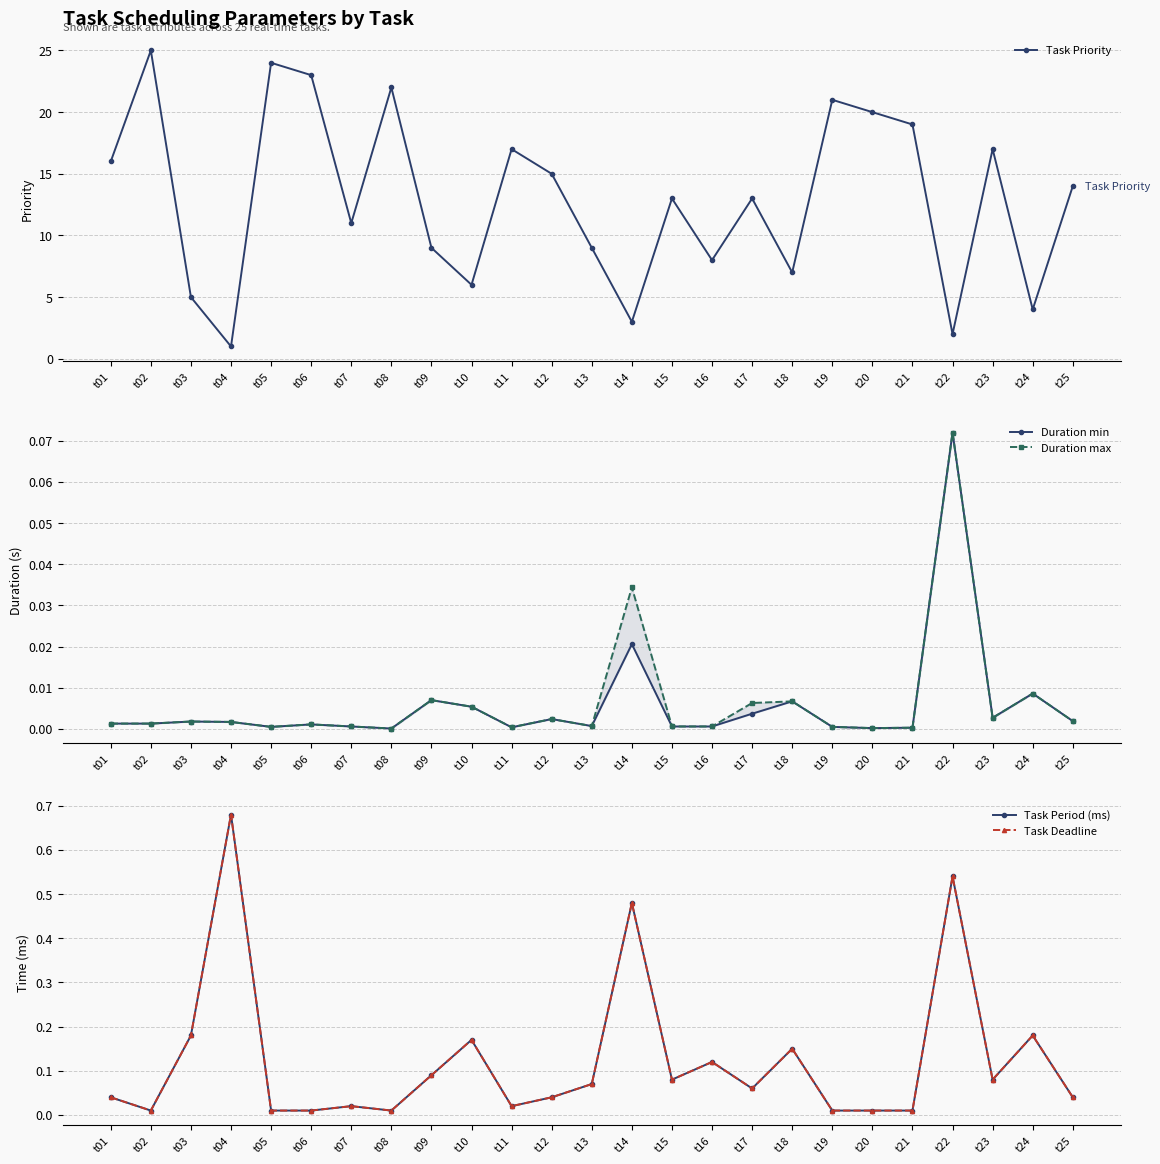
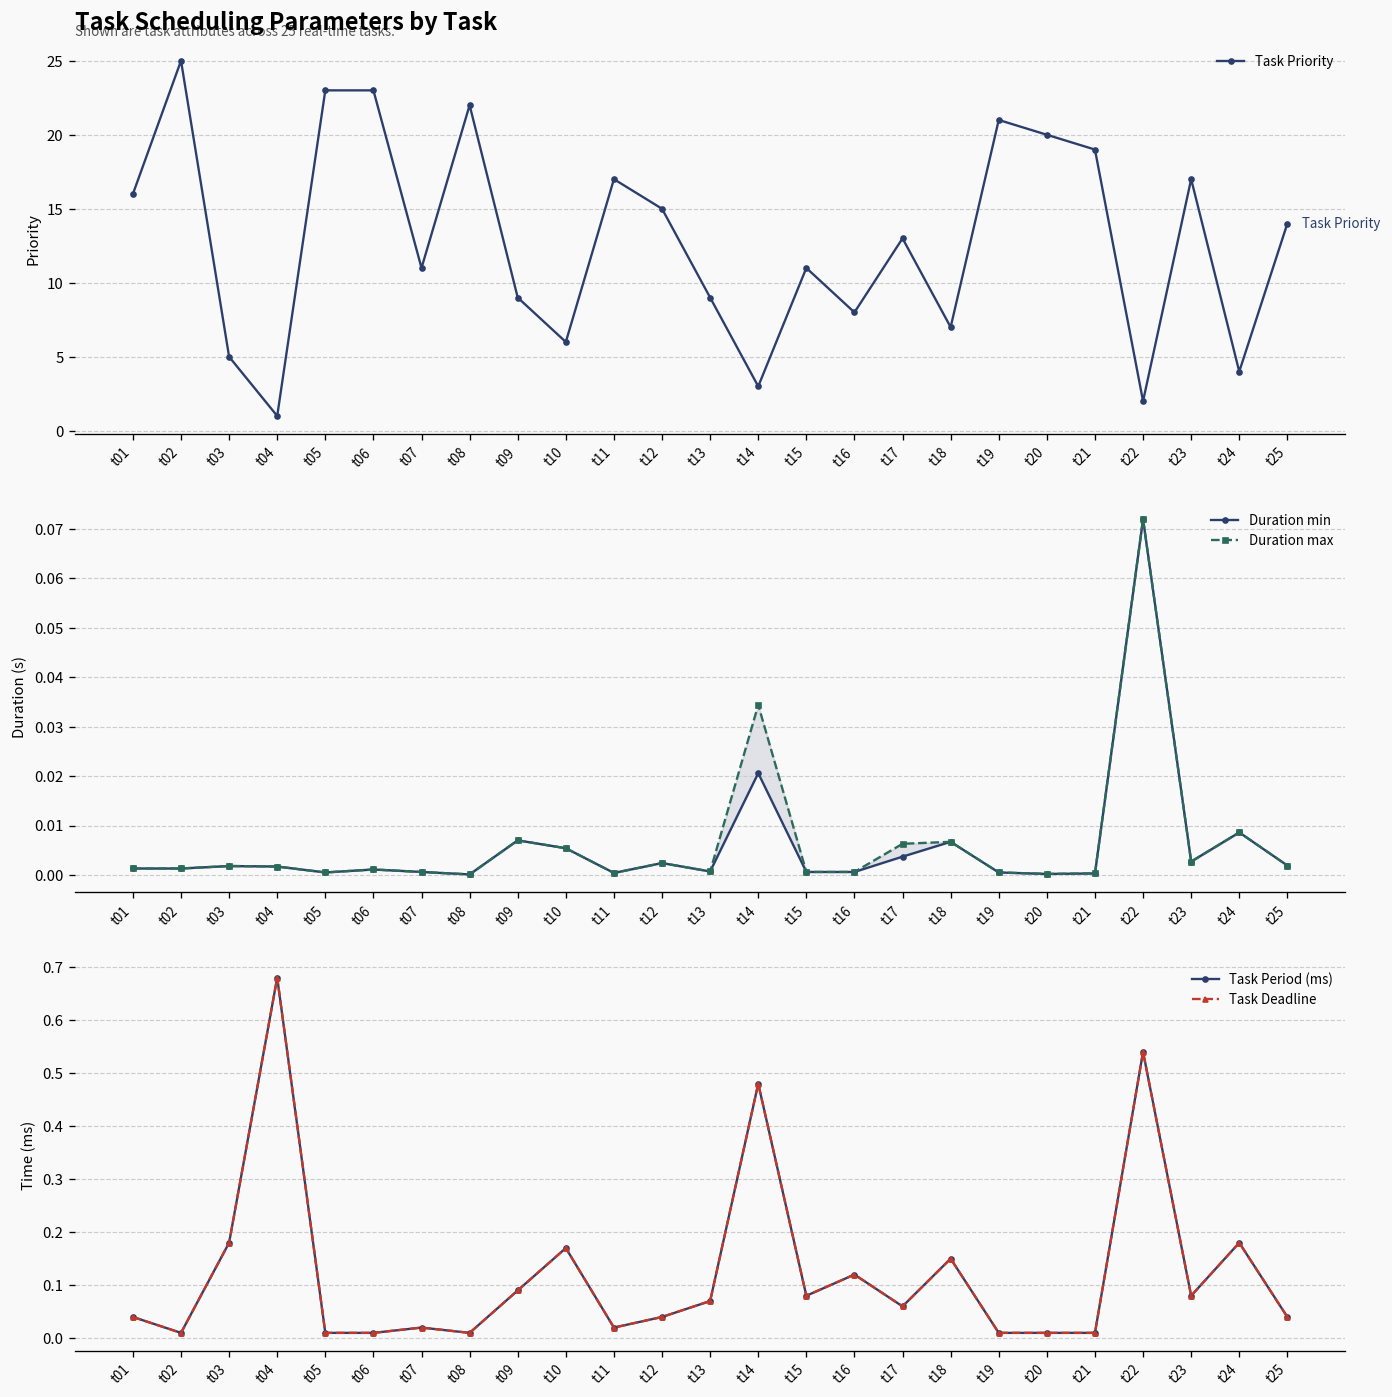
  {
    "Task Scheduling Parameters by Task": {
      "t01": 16,
      "t03": 5,
      "t04": 1,
-     "t05": 24,
+     "t05": 23,
      "t06": 23,
      "t07": 11,
      "t08": 22,
      "t09": 9,
      "t10": 6,
      "t11": 17,
      "t12": 15,
      "t13": 9,
      "t14": 3,
-     "t15": 13,
+     "t15": 11,
      "t16": 8,
      "t17": 13,
      "t18": 7,
      "t19": 21,
      "t20": 20,
      "t21": 19,
      "t22": 2,
      "t23": 17,
      "t24": 4,
      "t25": 14
    }
  }
